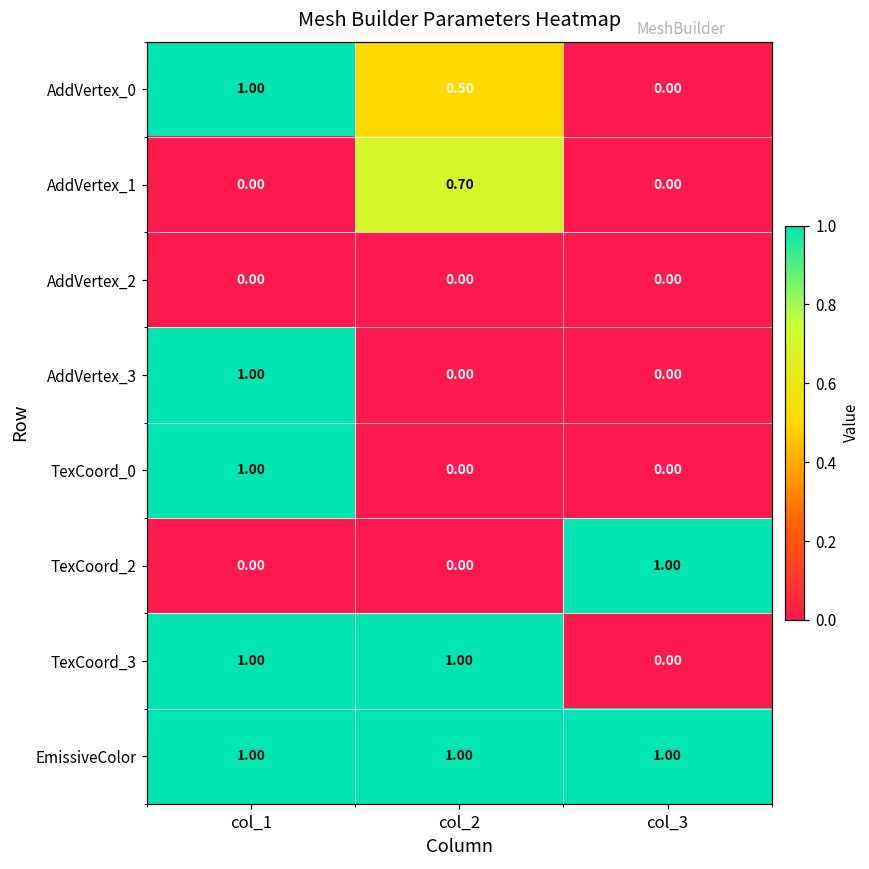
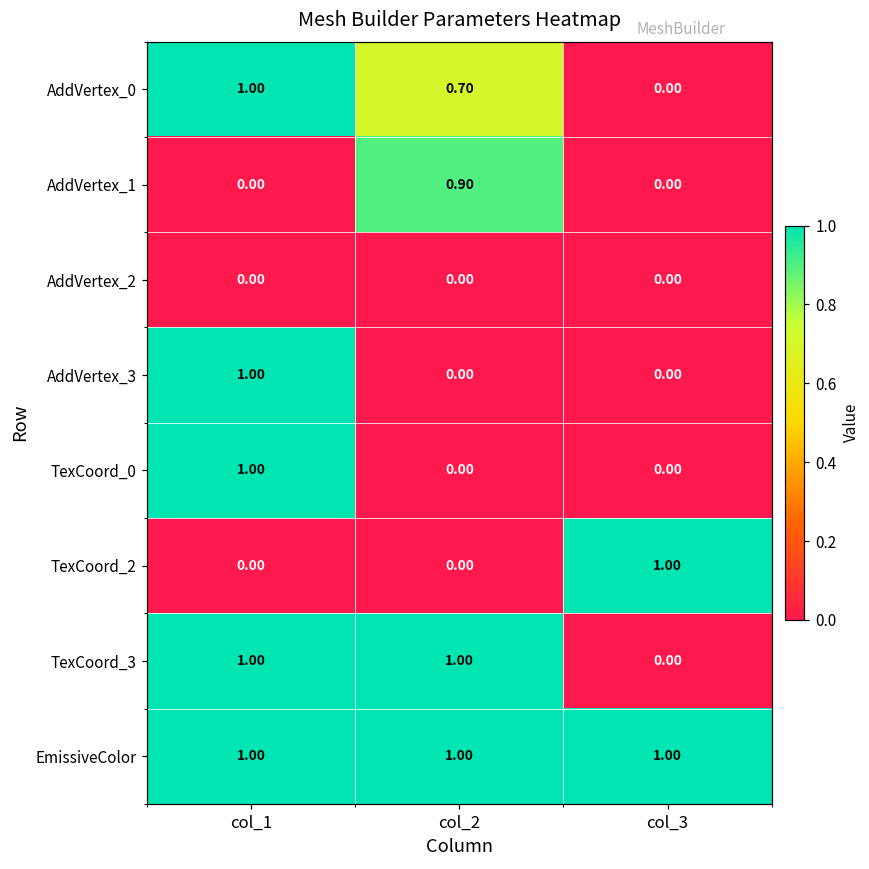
  {
    "AddVertex_0": {
      "col_1": 1.00,
-     "col_2": 0.50,
+     "col_2": 0.70,
      "col_3": 0.00
    },
    "AddVertex_1": {
      "col_1": 0.00,
-     "col_2": 0.70,
+     "col_2": 0.90,
      "col_3": 0.00
    },
    "AddVertex_2": {
      "col_1": 0.00,
      "col_2": 0.00,
      "col_3": 0.00
    },
    "AddVertex_3": {
      "col_1": 1.00,
      "col_2": 0.00,
      "col_3": 0.00
    },
    "TexCoord_0": {
      "col_1": 1.00,
      "col_2": 0.00,
      "col_3": 0.00
    },
    "TexCoord_2": {
      "col_1": 0.00,
      "col_2": 0.00,
      "col_3": 1.00
    },
    "TexCoord_3": {
      "col_1": 1.00,
      "col_2": 1.00,
      "col_3": 0.00
    },
    "EmissiveColor": {
      "col_1": 1.00,
      "col_2": 1.00,
      "col_3": 1.00
    }
  }
